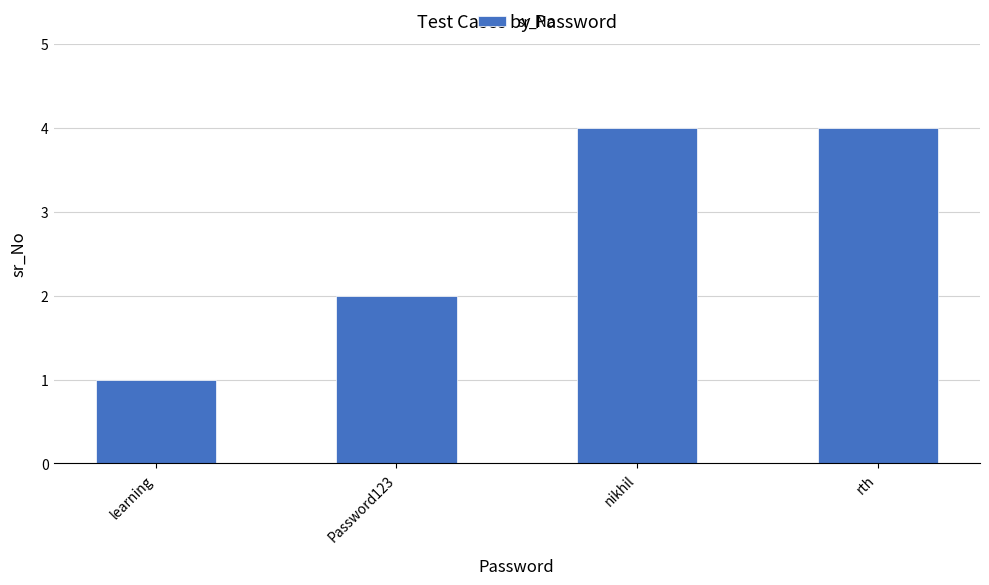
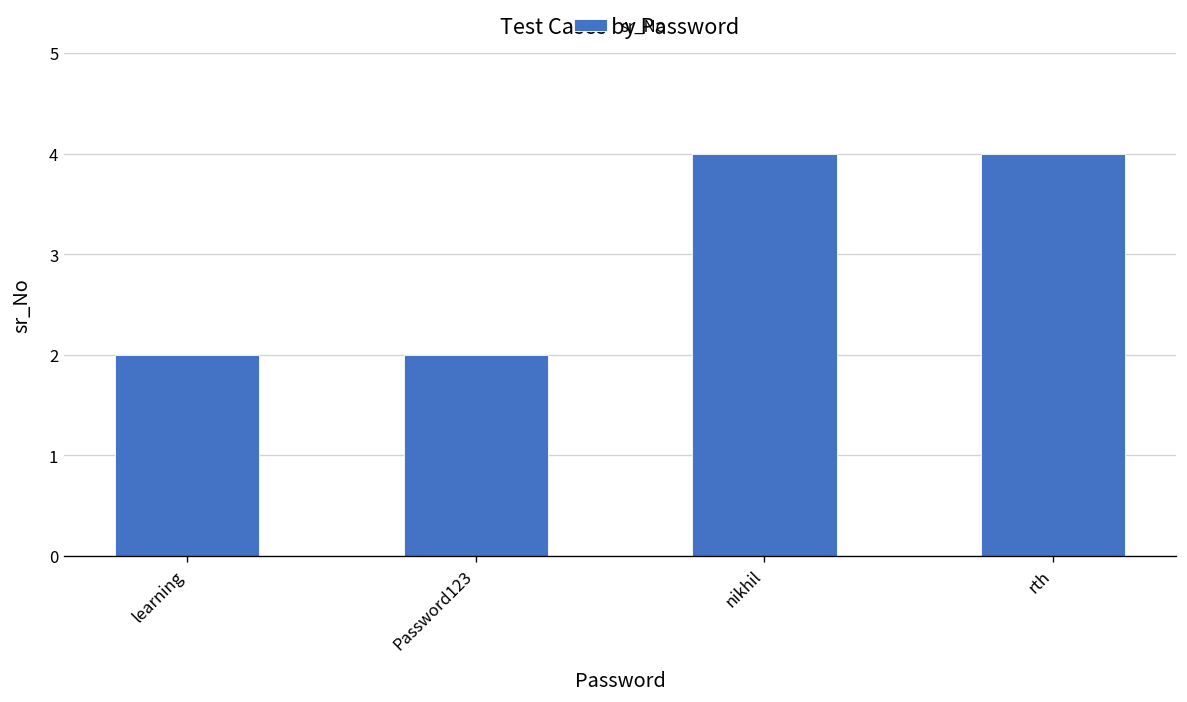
  {
-   "learning": 1,
+   "learning": 2,
    "Password123": 2,
    "nikhil": 4,
    "rth": 4
  }
